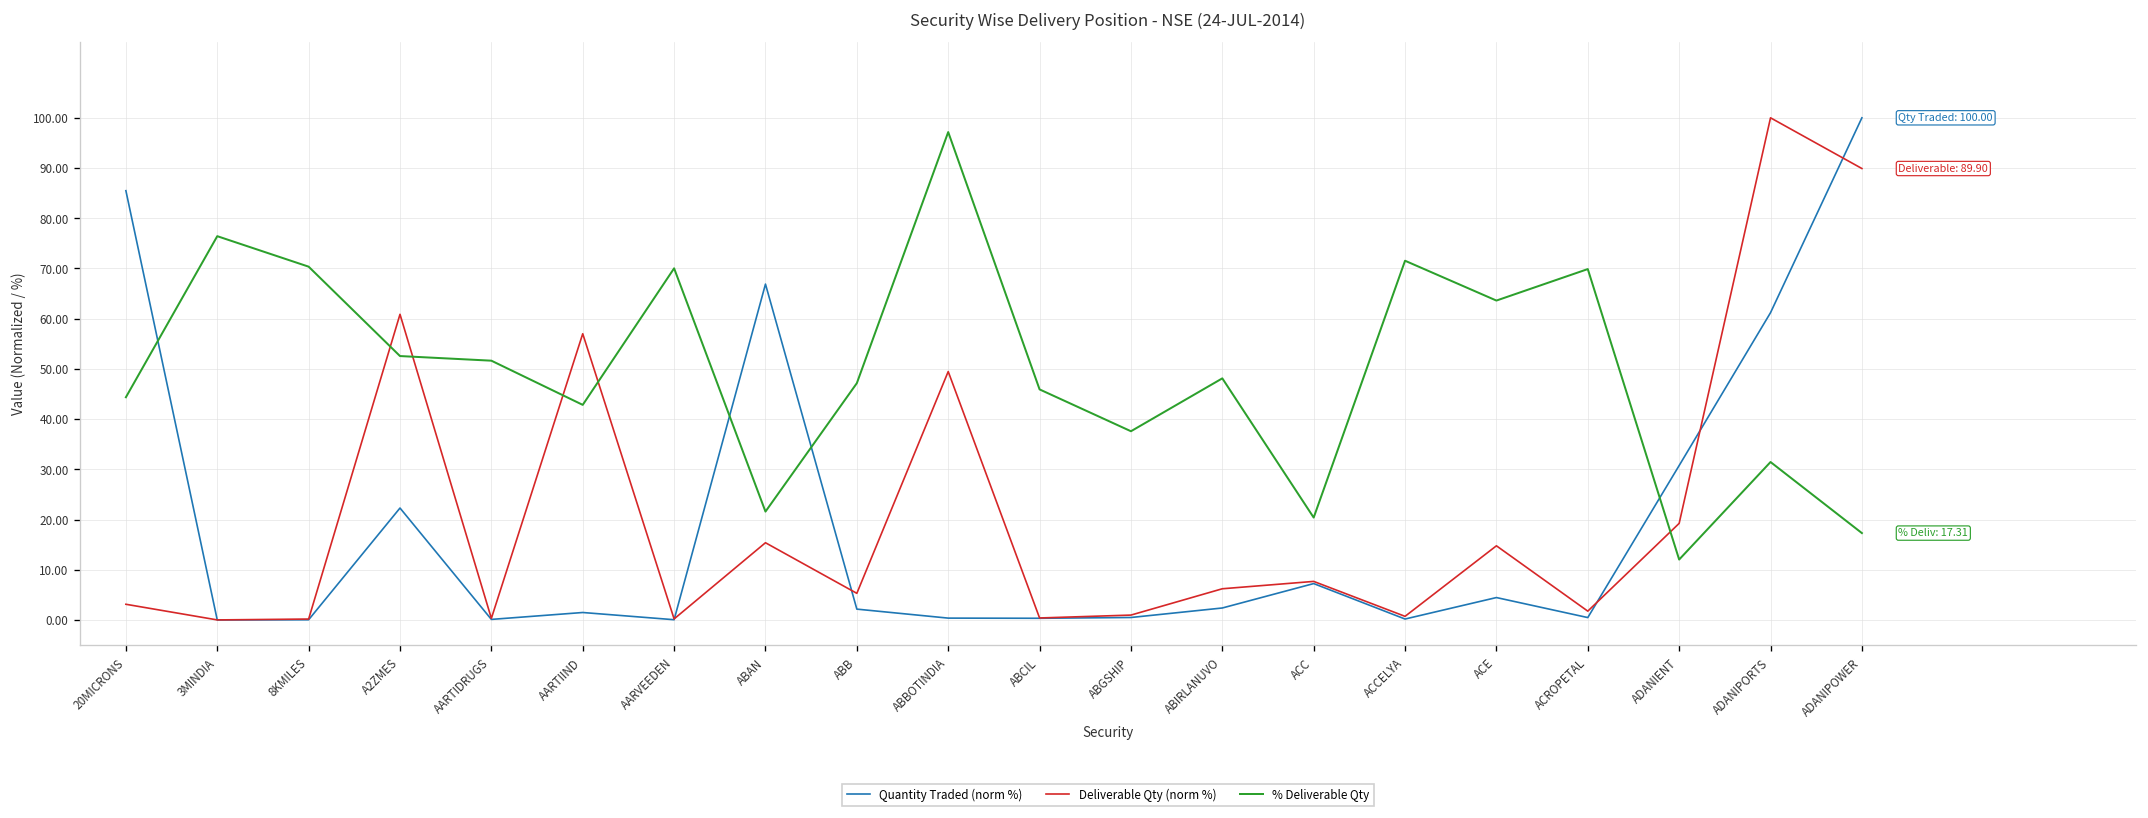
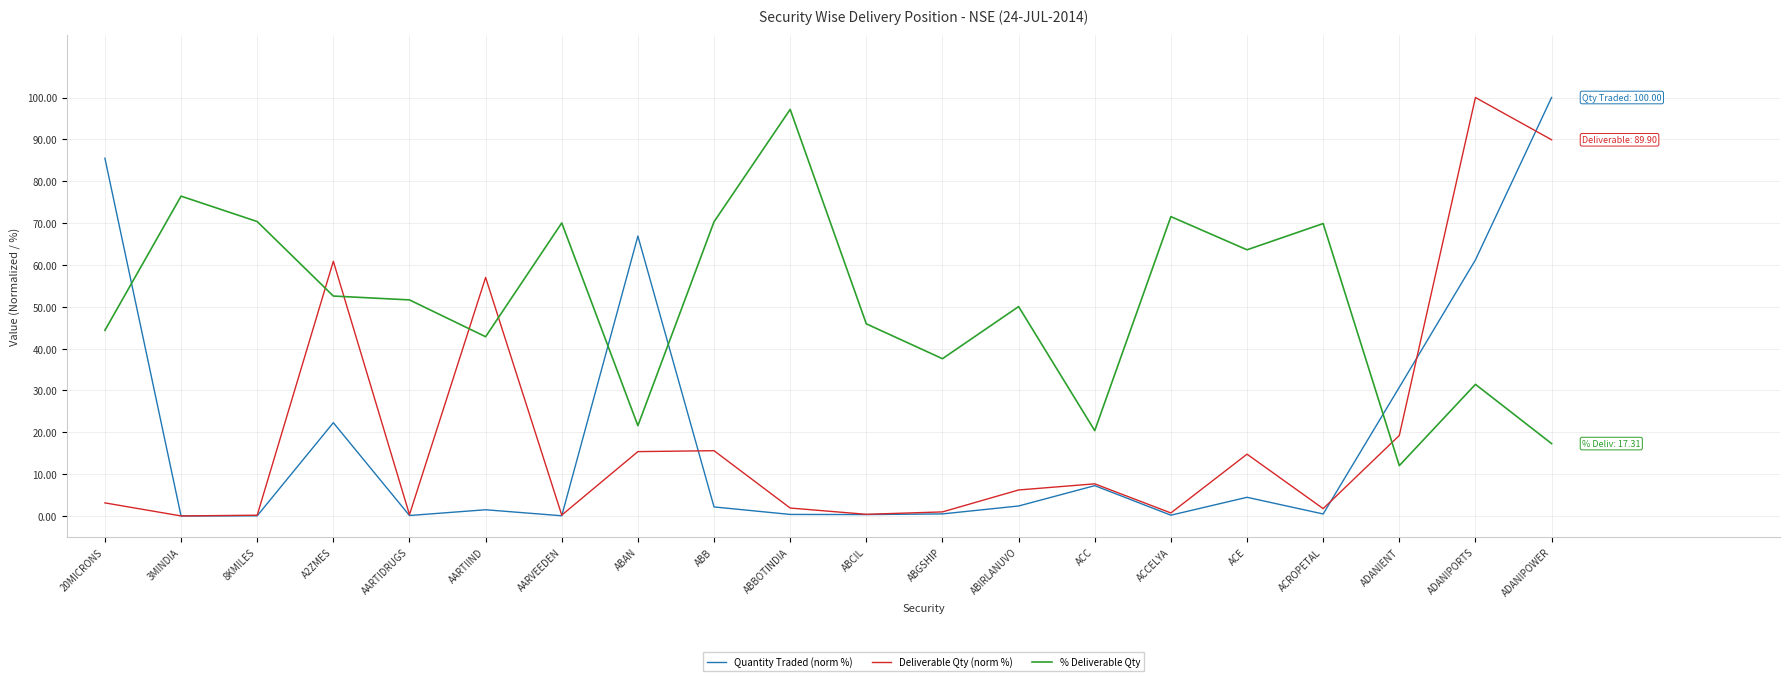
  {
    "Quantity Traded (norm %)": {
      "20MICRONS": 85,
      "A2ZMES": 22,
      "AARTIIND": 1,
      "ABAN": 67,
      "ABB": 2,
      "ABBOTINDIA": 0,
      "ABIRLANUVO": 2,
      "ACE": 4,
      "ACROPETAL": 0,
      "ADANIENT": 31,
      "ADANIPORTS": 61,
      "ADANIPOWER": 100
    },
    "Deliverable Qty (norm %)": {
      "20MICRONS": 3,
      "A2ZMES": 61,
      "AARTIIND": 57,
      "ABAN": 15,
-     "ABB": 5,
-     "ABBOTINDIA": 49,
+     "ABB": 16,
+     "ABBOTINDIA": 2,
      "ABIRLANUVO": 6,
      "ACE": 15,
      "ACROPETAL": 2,
      "ADANIENT": 19,
      "ADANIPORTS": 100,
      "ADANIPOWER": 90
    },
    "% Deliverable Qty": {
      "20MICRONS": 44,
      "3MINDIA": 76,
      "8KMILES": 70,
      "A2ZMES": 53,
      "AARTIDRUGS": 52,
      "AARTIIND": 43,
      "AARVEEDEN": 70,
      "ABAN": 22,
-     "ABB": 47,
+     "ABB": 70,
      "ABBOTINDIA": 97,
      "ABCIL": 46,
      "ABGSHIP": 38,
-     "ABIRLANUVO": 48,
+     "ABIRLANUVO": 50,
      "ACC": 20,
      "ACCELYA": 72,
      "ACE": 64,
      "ACROPETAL": 70,
      "ADANIENT": 12,
      "ADANIPORTS": 31,
      "ADANIPOWER": 17
    }
  }
